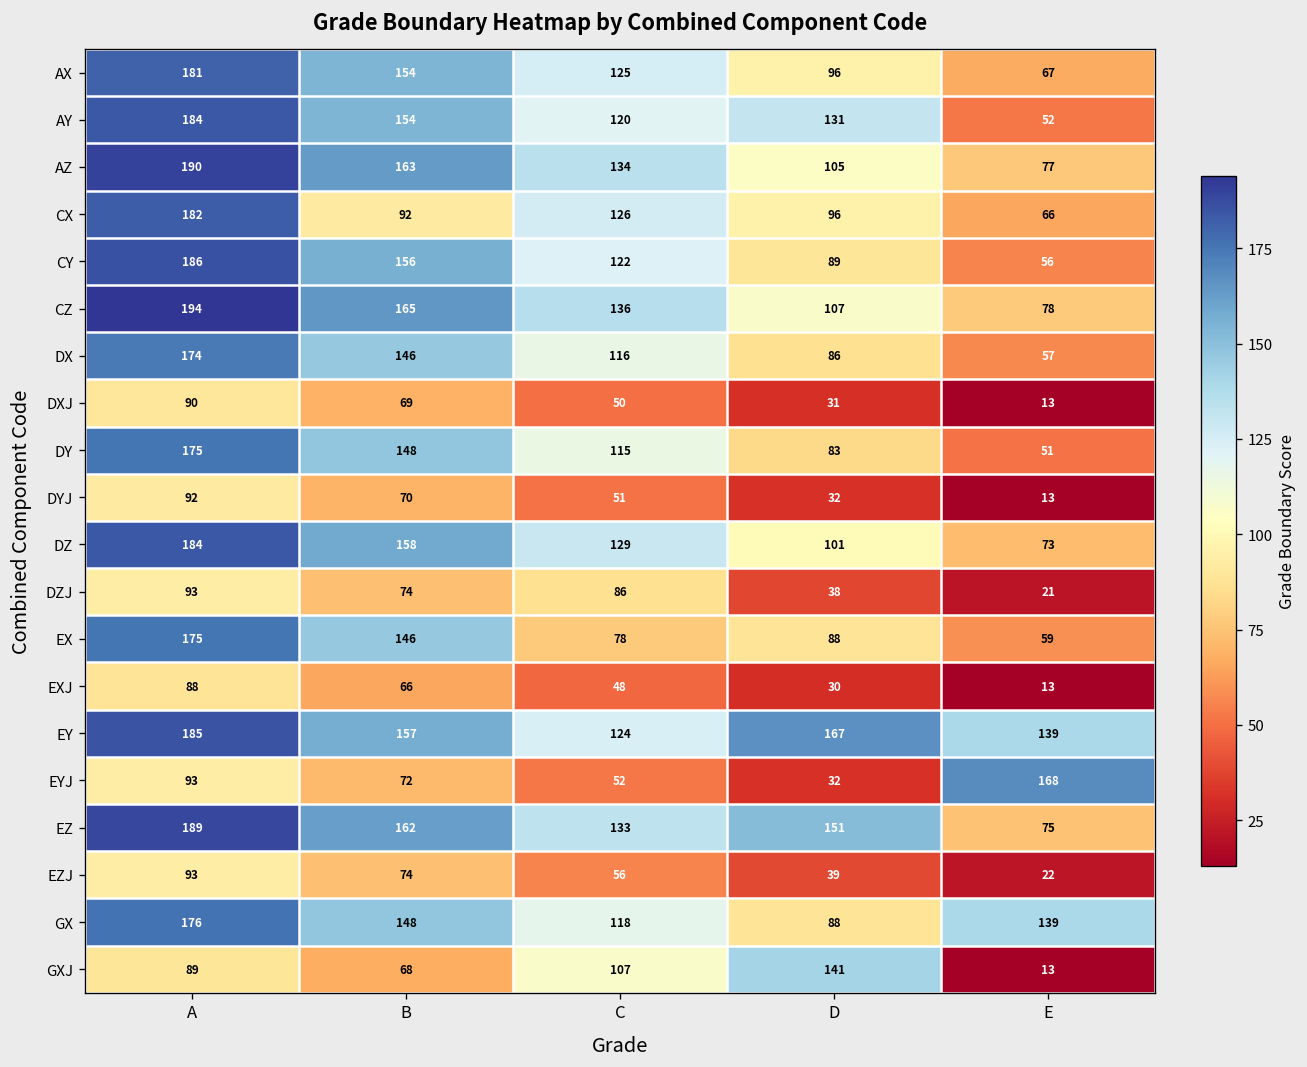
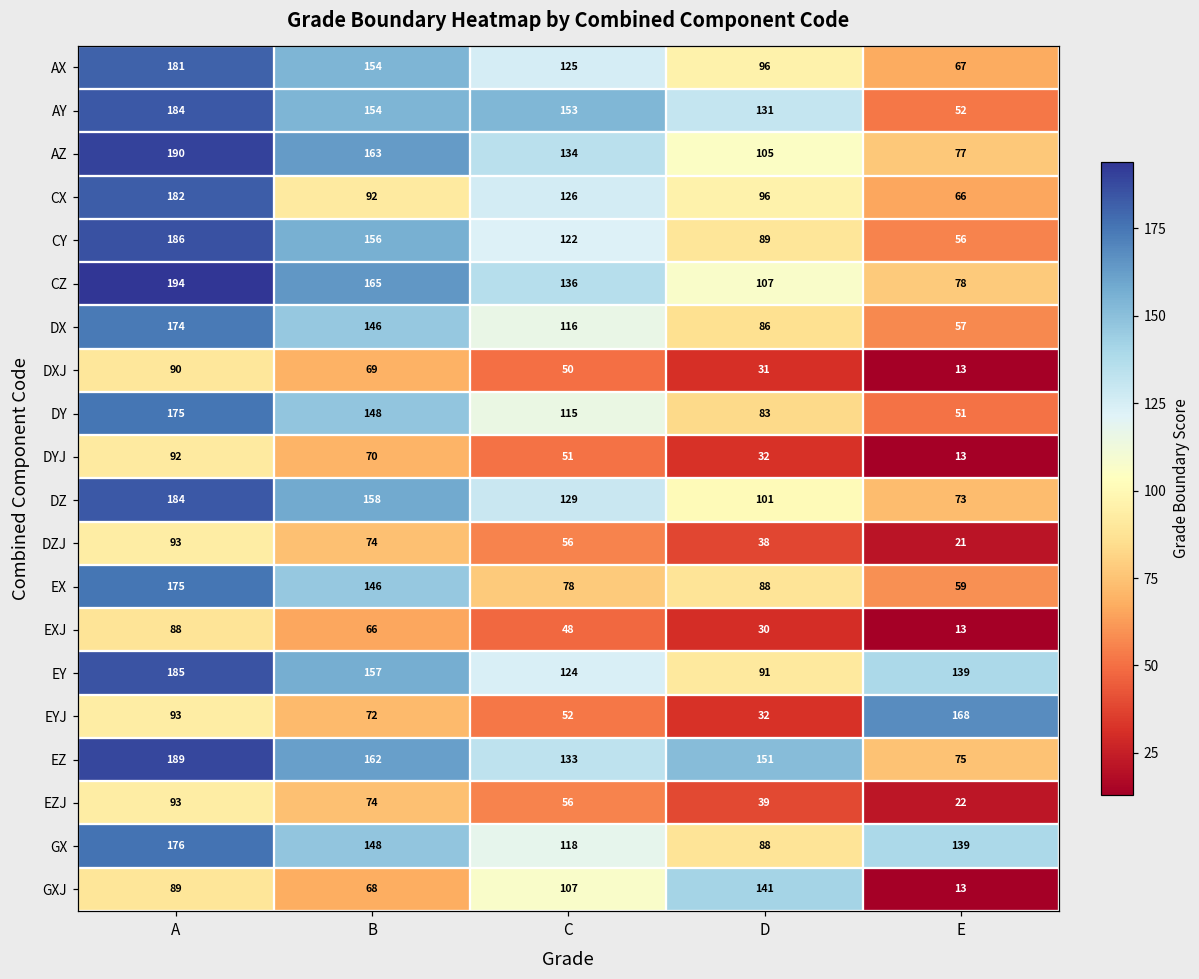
  {
    "AX": {
      "A": 181,
      "B": 154,
      "C": 125,
      "D": 96,
      "E": 67
    },
    "AY": {
      "A": 184,
      "B": 154,
-     "C": 120,
+     "C": 153,
      "D": 131,
      "E": 52
    },
    "AZ": {
      "A": 190,
      "B": 163,
      "C": 134,
      "D": 105,
      "E": 77
    },
    "CX": {
      "A": 182,
      "B": 92,
      "C": 126,
      "D": 96,
      "E": 66
    },
    "CY": {
      "A": 186,
      "B": 156,
      "C": 122,
      "D": 89,
      "E": 56
    },
    "CZ": {
      "A": 194,
      "B": 165,
      "C": 136,
      "D": 107,
      "E": 78
    },
    "DX": {
      "A": 174,
      "B": 146,
      "C": 116,
      "D": 86,
      "E": 57
    },
    "DXJ": {
      "A": 90,
      "B": 69,
      "C": 50,
      "D": 31,
      "E": 13
    },
    "DY": {
      "A": 175,
      "B": 148,
      "C": 115,
      "D": 83,
      "E": 51
    },
    "DYJ": {
      "A": 92,
      "B": 70,
      "C": 51,
      "D": 32,
      "E": 13
    },
    "DZ": {
      "A": 184,
      "B": 158,
      "C": 129,
      "D": 101,
      "E": 73
    },
    "DZJ": {
      "A": 93,
      "B": 74,
-     "C": 86,
+     "C": 56,
      "D": 38,
      "E": 21
    },
    "EX": {
      "A": 175,
      "B": 146,
      "C": 78,
      "D": 88,
      "E": 59
    },
    "EXJ": {
      "A": 88,
      "B": 66,
      "C": 48,
      "D": 30,
      "E": 13
    },
    "EY": {
      "A": 185,
      "B": 157,
      "C": 124,
-     "D": 167,
+     "D": 91,
      "E": 139
    },
    "EYJ": {
      "A": 93,
      "B": 72,
      "C": 52,
      "D": 32,
      "E": 168
    },
    "EZ": {
      "A": 189,
      "B": 162,
      "C": 133,
      "D": 151,
      "E": 75
    },
    "EZJ": {
      "A": 93,
      "B": 74,
      "C": 56,
      "D": 39,
      "E": 22
    },
    "GX": {
      "A": 176,
      "B": 148,
      "C": 118,
      "D": 88,
      "E": 139
    },
    "GXJ": {
      "A": 89,
      "B": 68,
      "C": 107,
      "D": 141,
      "E": 13
    }
  }
